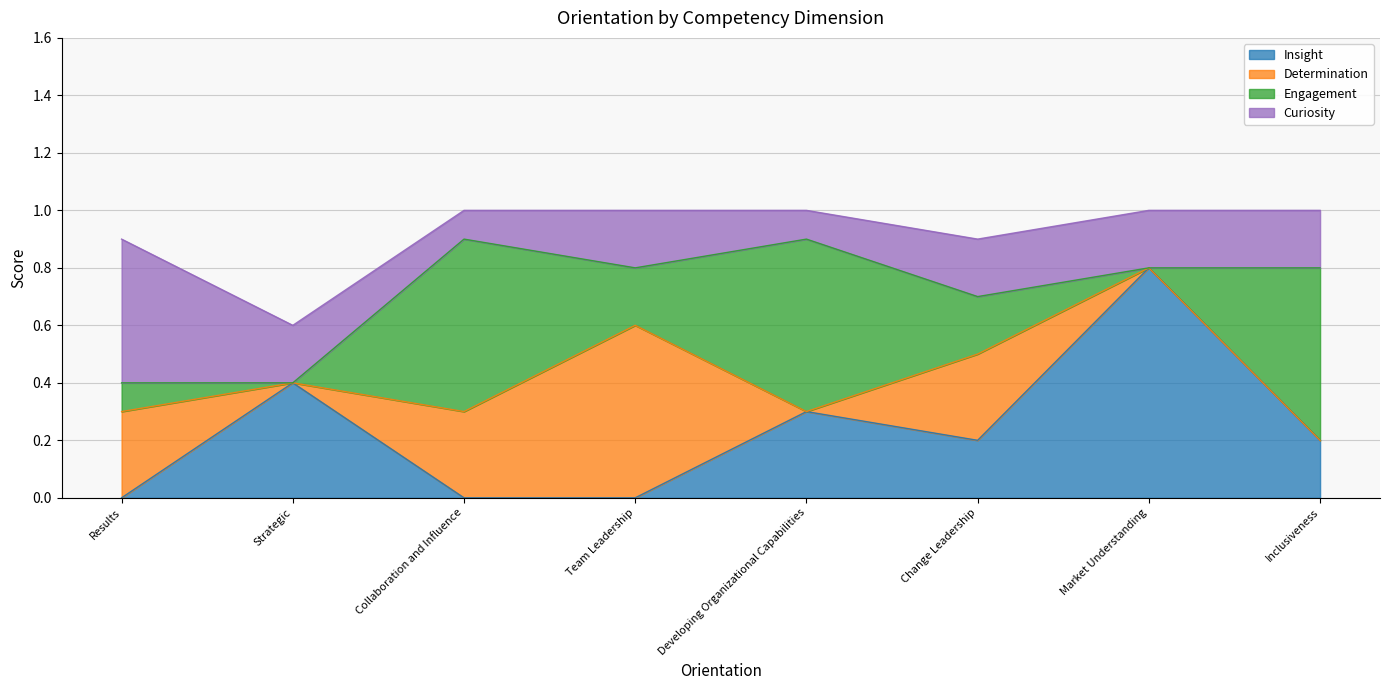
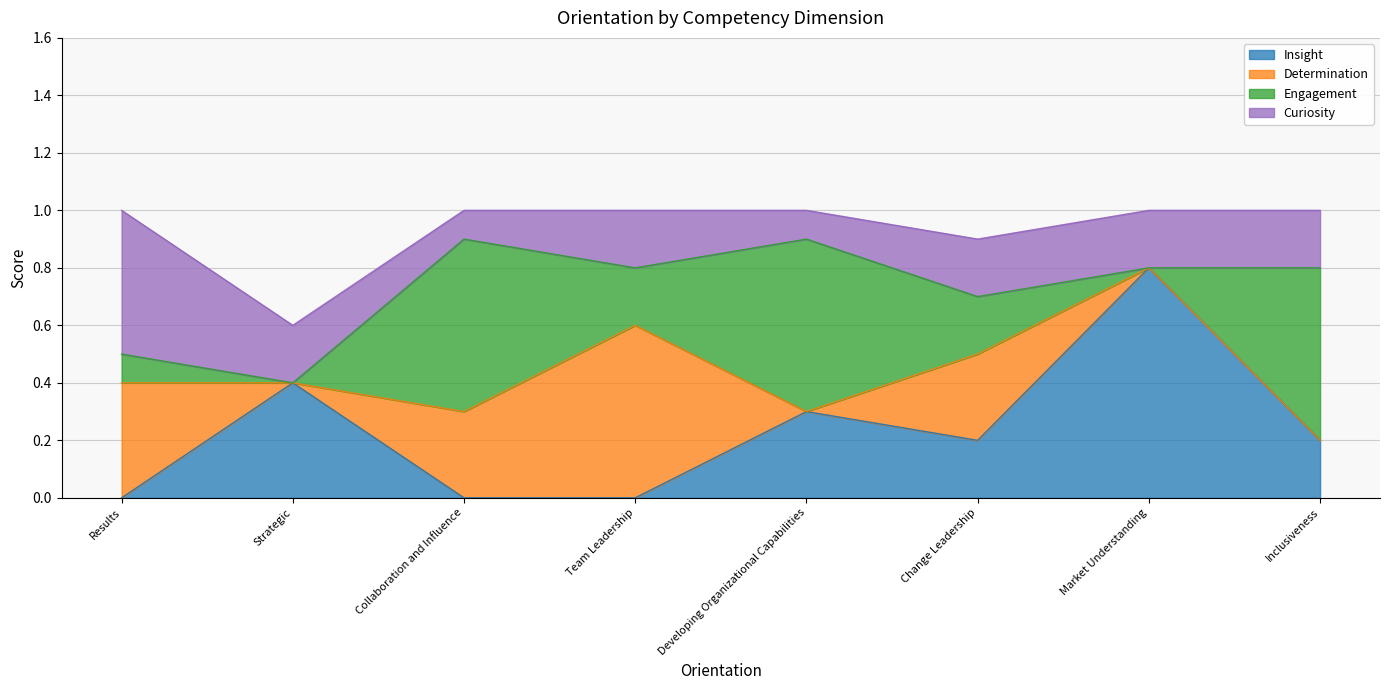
  {
    "Insight": {
      "Results": 0.0,
      "Collaboration and Influence": 0.0,
      "Team Leadership": 0.0,
      "Change Leadership": 0.2
    },
    "Determination": {
-     "Results": 0.3,
+     "Results": 0.4,
      "Collaboration and Influence": 0.3,
      "Team Leadership": 0.6,
      "Change Leadership": 0.5
    },
    "Engagement": {
      "Results": 0.1,
      "Collaboration and Influence": 0.6,
      "Team Leadership": 0.2,
      "Developing Organizational Capabilities": 0.6,
      "Change Leadership": 0.2,
      "Inclusiveness": 0.6
    },
    "Curiosity": {
      "Results": 0.5,
      "Strategic": 0.2,
      "Collaboration and Influence": 0.1,
      "Team Leadership": 0.2,
      "Developing Organizational Capabilities": 0.1,
      "Change Leadership": 0.2,
      "Market Understanding": 0.2,
      "Inclusiveness": 0.2
    }
  }
